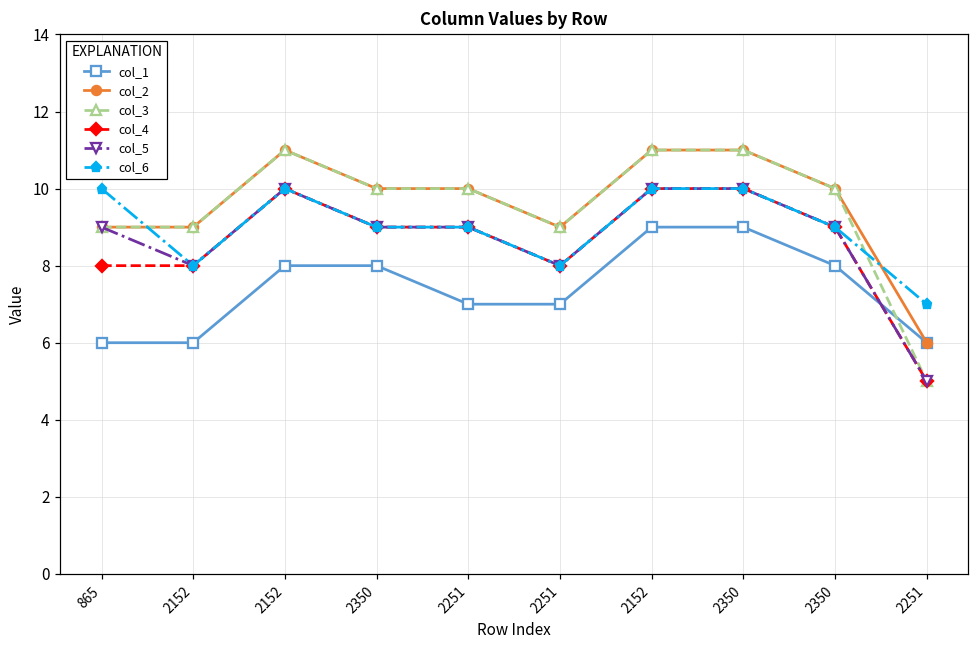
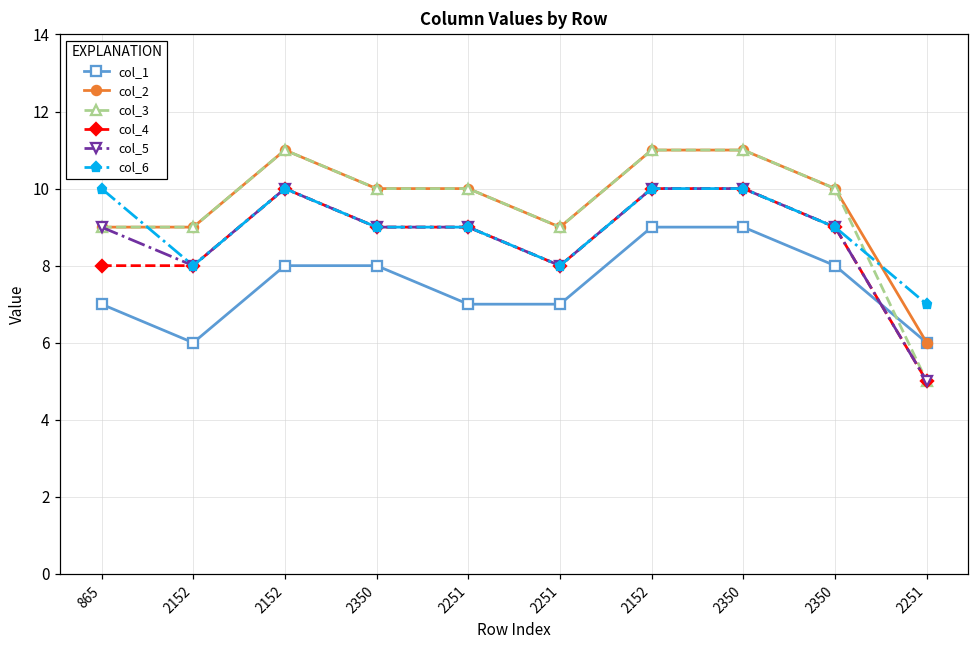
  {
    "col_1": {
-     "865": 6
+     "865": 7
    },
    "col_4": {
      "865": 8
    },
    "col_6": {
      "865": 10
    }
  }
